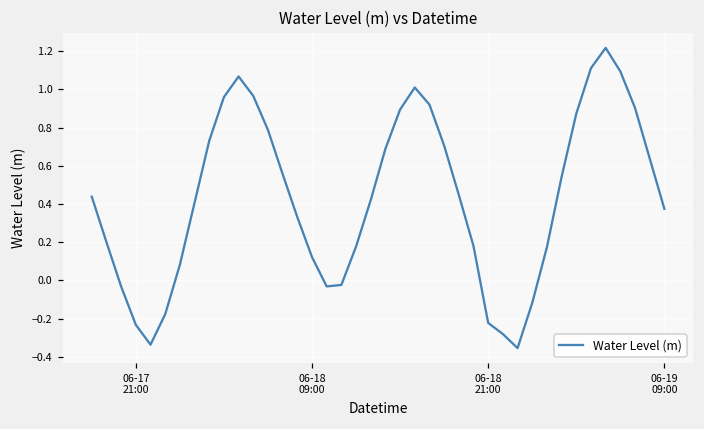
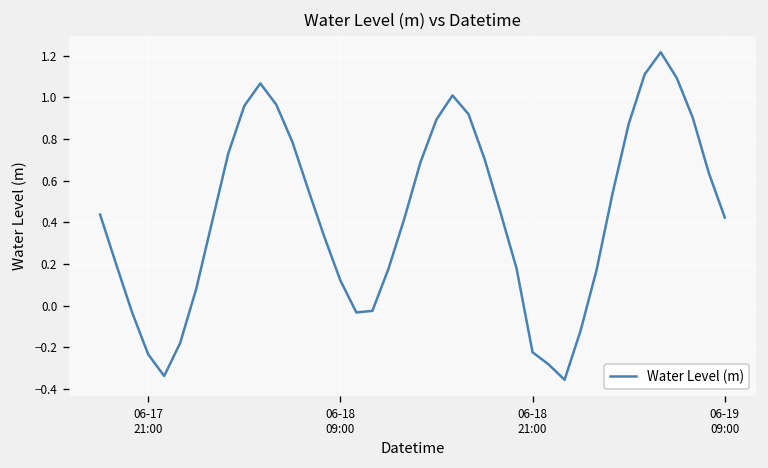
  {
    "06-17 21:00": -0.23,
    "06-18 09:00": 0.12,
    "06-18 21:00": -0.22,
-   "06-19 09:00": 0.37
+   "06-19 09:00": 0.42
  }
